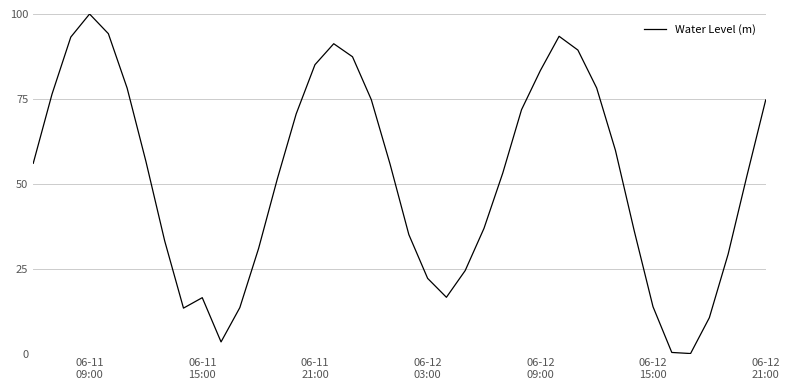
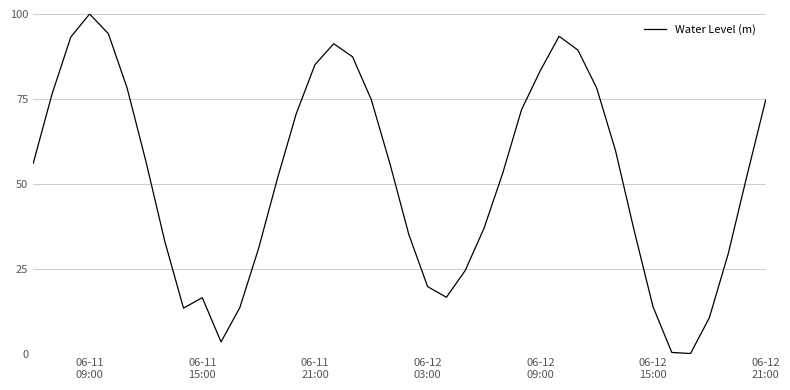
  {
    "06-11 09:00": 100,
    "06-11 15:00": 16,
    "06-11 21:00": 85,
-   "06-12 03:00": 22,
+   "06-12 03:00": 20,
    "06-12 09:00": 83,
    "06-12 15:00": 14,
    "06-12 21:00": 75
  }
